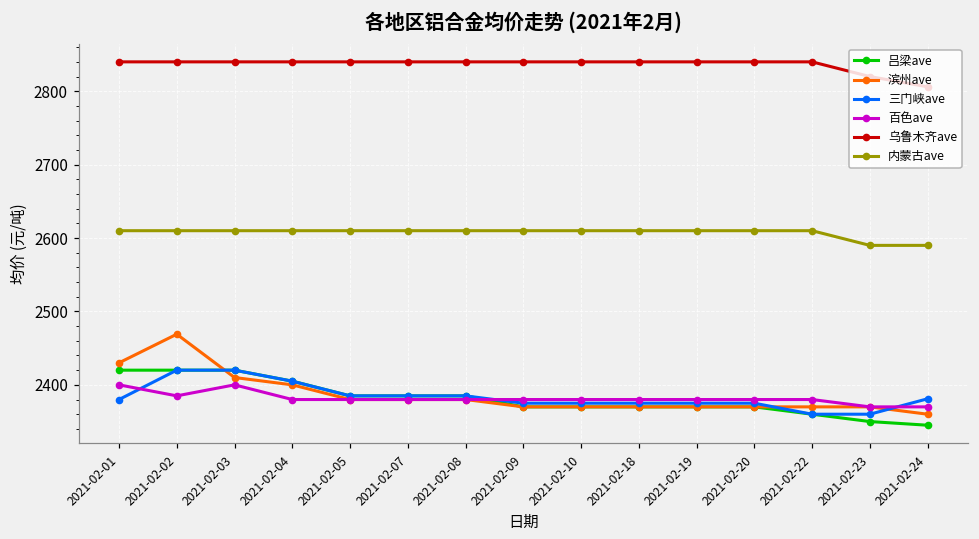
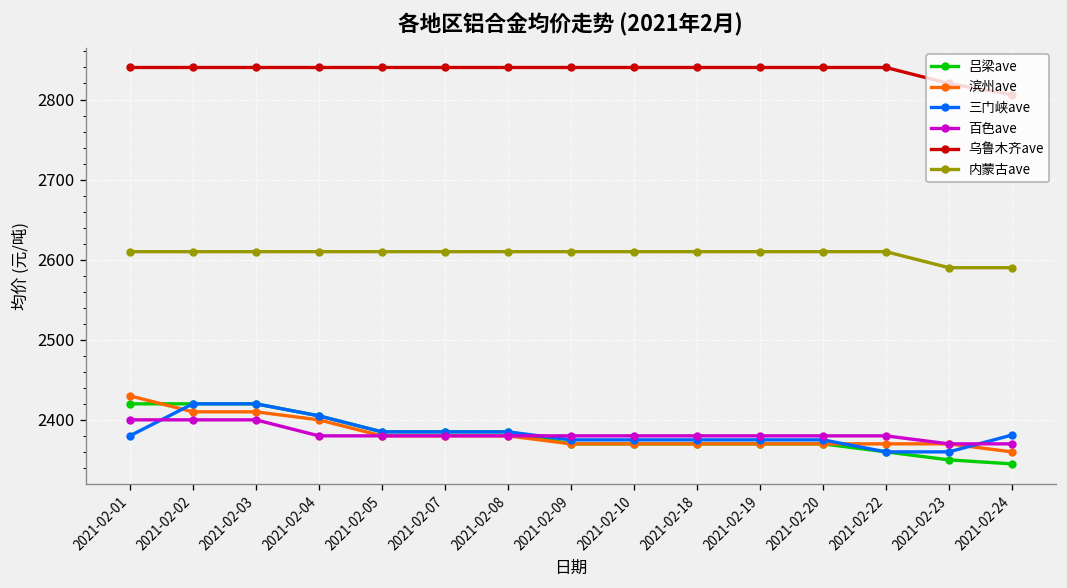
  {
    "吕梁ave": {
      "2021-02-01": 2420,
      "2021-02-23": 2350,
      "2021-02-24": 2350
    },
    "滨州ave": {
      "2021-02-01": 2430,
-     "2021-02-02": 2470,
+     "2021-02-02": 2410,
      "2021-02-03": 2410,
      "2021-02-04": 2400,
      "2021-02-22": 2370,
      "2021-02-24": 2360
    },
    "三门峡ave": {
      "2021-02-01": 2380,
      "2021-02-09": 2380,
      "2021-02-10": 2380,
      "2021-02-18": 2380,
      "2021-02-19": 2380,
      "2021-02-20": 2380,
      "2021-02-23": 2360,
      "2021-02-24": 2380
    },
    "百色ave": {
      "2021-02-01": 2400,
-     "2021-02-02": 2390,
+     "2021-02-02": 2400,
      "2021-02-03": 2400,
      "2021-02-04": 2380,
      "2021-02-09": 2380,
      "2021-02-10": 2380,
      "2021-02-18": 2380,
      "2021-02-19": 2380,
      "2021-02-20": 2380,
      "2021-02-22": 2380,
      "2021-02-24": 2370
    },
    "乌鲁木齐ave": {
      "2021-02-01": 2840,
      "2021-02-02": 2840,
      "2021-02-03": 2840,
      "2021-02-04": 2840,
      "2021-02-05": 2840,
      "2021-02-07": 2840,
      "2021-02-08": 2840,
      "2021-02-09": 2840,
      "2021-02-10": 2840,
      "2021-02-18": 2840,
      "2021-02-19": 2840,
      "2021-02-20": 2840,
      "2021-02-22": 2840
    },
    "内蒙古ave": {
      "2021-02-01": 2610,
      "2021-02-02": 2610,
      "2021-02-03": 2610,
      "2021-02-04": 2610,
      "2021-02-05": 2610,
      "2021-02-07": 2610,
      "2021-02-08": 2610,
      "2021-02-09": 2610,
      "2021-02-10": 2610,
      "2021-02-18": 2610,
      "2021-02-19": 2610,
      "2021-02-20": 2610,
      "2021-02-22": 2610,
      "2021-02-23": 2590,
      "2021-02-24": 2590
    }
  }
